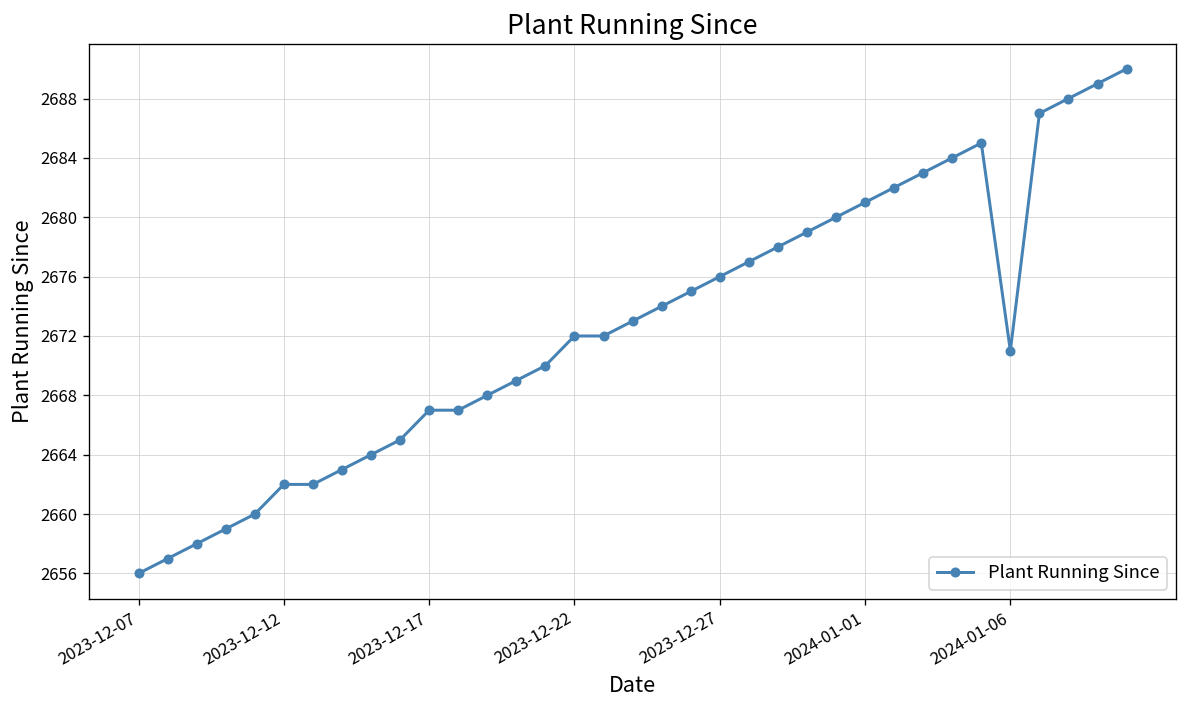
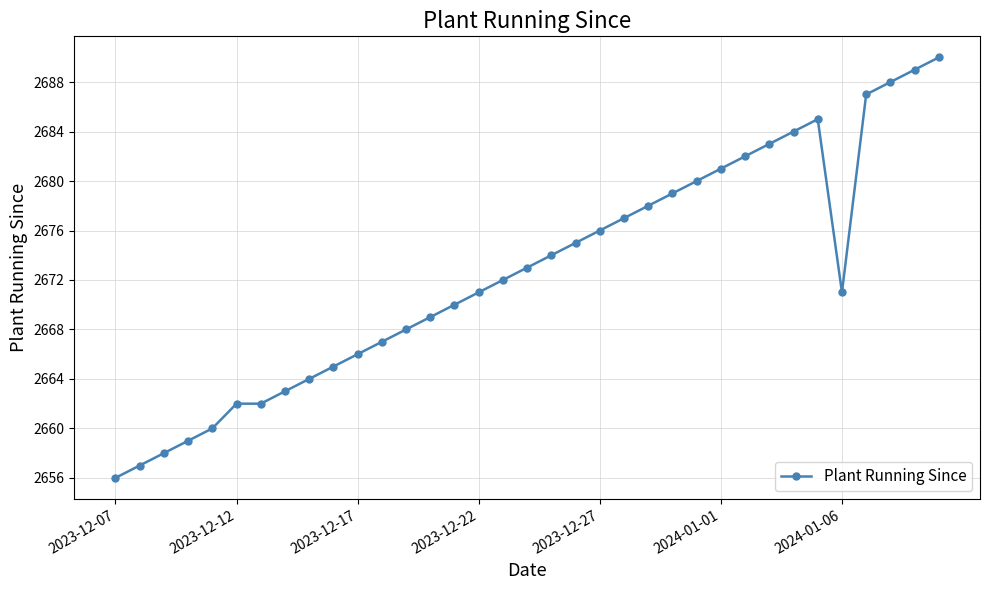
  {
    "2023-12-07": 2656,
    "2023-12-12": 2662,
-   "2023-12-17": 2667,
-   "2023-12-22": 2672,
+   "2023-12-17": 2666,
+   "2023-12-22": 2671,
    "2023-12-27": 2676,
    "2024-01-01": 2681,
    "2024-01-06": 2671
  }
